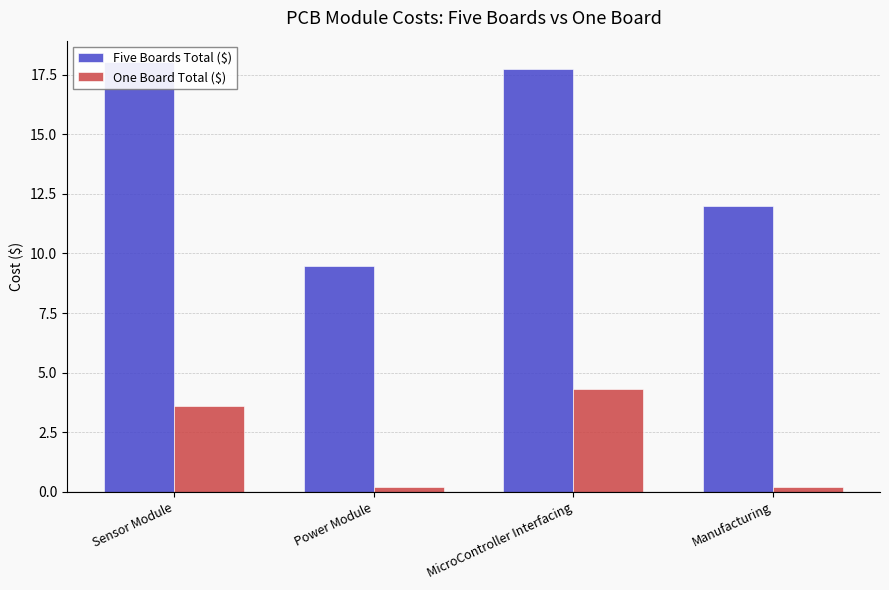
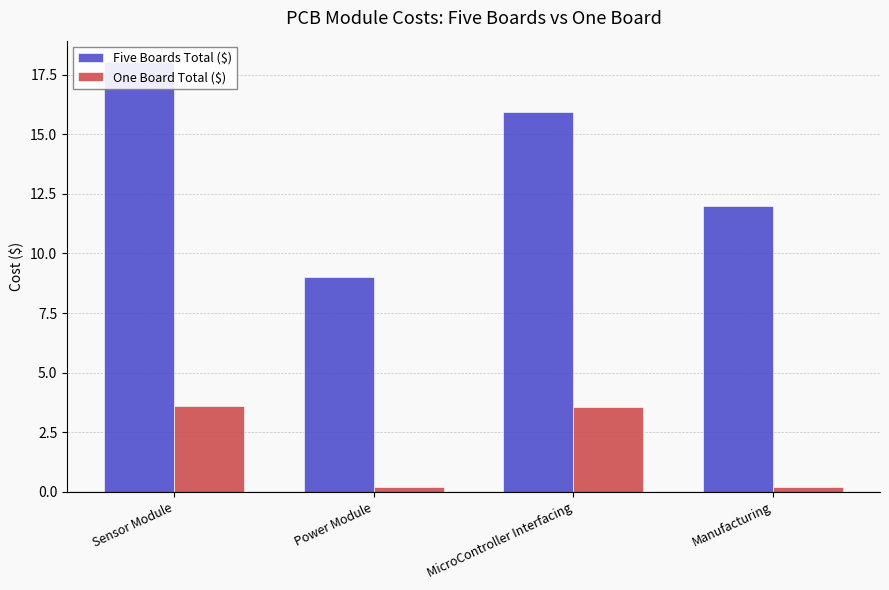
  {
    "Five Boards Total ($)": {
-     "Power Module": 9.5,
-     "MicroController Interfacing": 17.7,
+     "Power Module": 9.0,
+     "MicroController Interfacing": 15.9,
      "Manufacturing": 12.0
    },
    "One Board Total ($)": {
      "Sensor Module": 3.6,
      "Power Module": 0.2,
-     "MicroController Interfacing": 4.3,
+     "MicroController Interfacing": 3.5,
      "Manufacturing": 0.2
    }
  }
